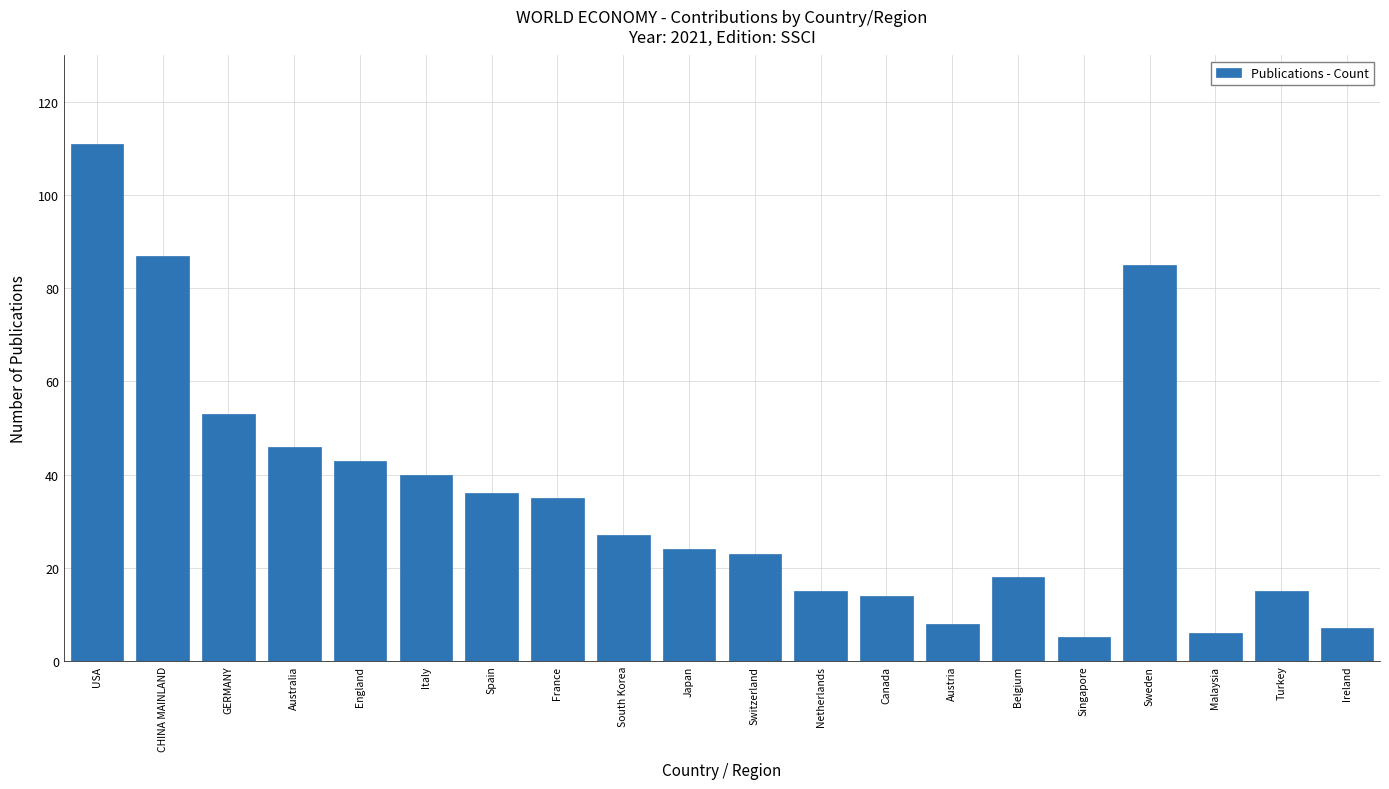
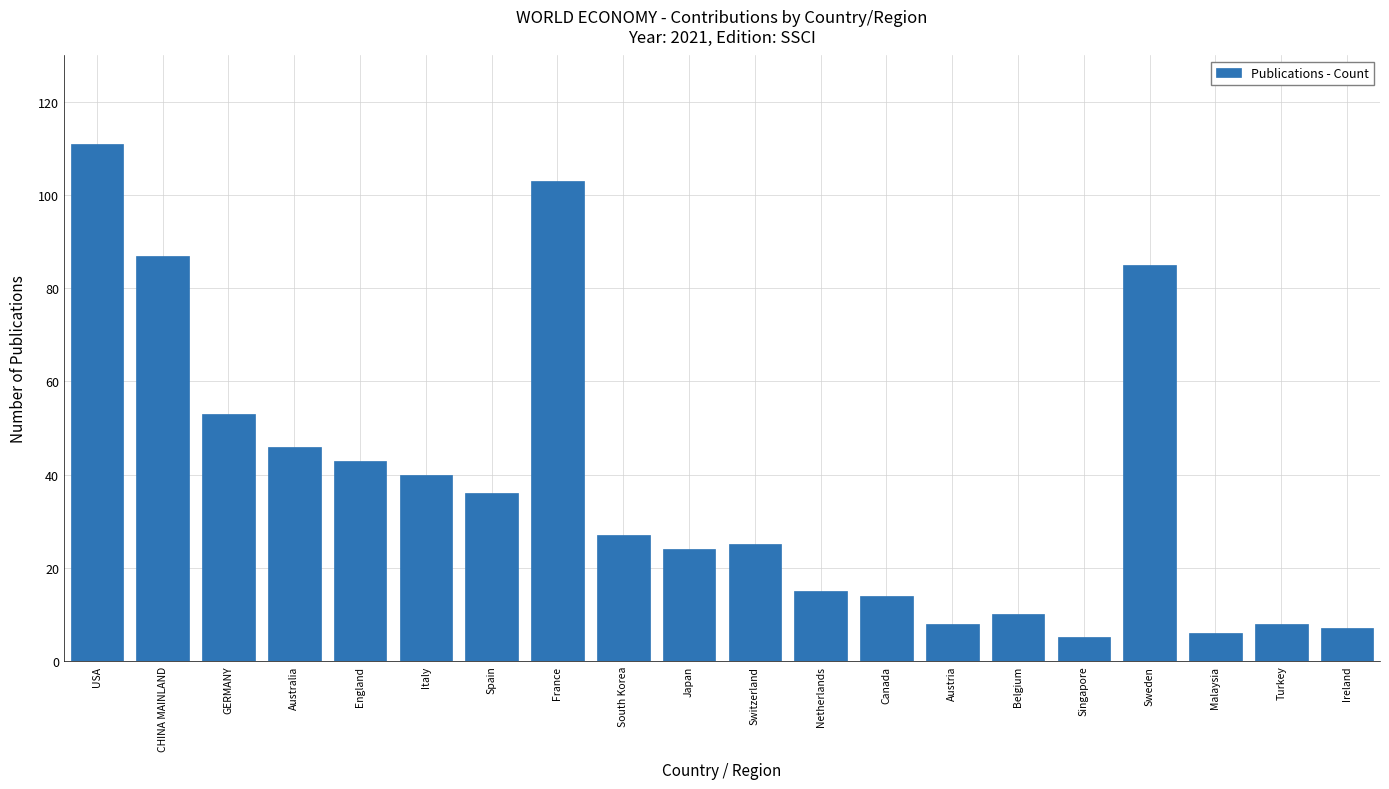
  {
    "USA": 111,
    "CHINA MAINLAND": 87,
    "GERMANY": 53,
    "Australia": 46,
    "England": 43,
    "Italy": 40,
    "Spain": 36,
-   "France": 35,
+   "France": 103,
    "South Korea": 27,
    "Japan": 24,
-   "Switzerland": 23,
+   "Switzerland": 25,
    "Netherlands": 15,
    "Canada": 14,
    "Austria": 8,
-   "Belgium": 18,
+   "Belgium": 10,
    "Singapore": 5,
    "Sweden": 85,
    "Malaysia": 6,
-   "Turkey": 15,
+   "Turkey": 8,
    "Ireland": 7
  }
